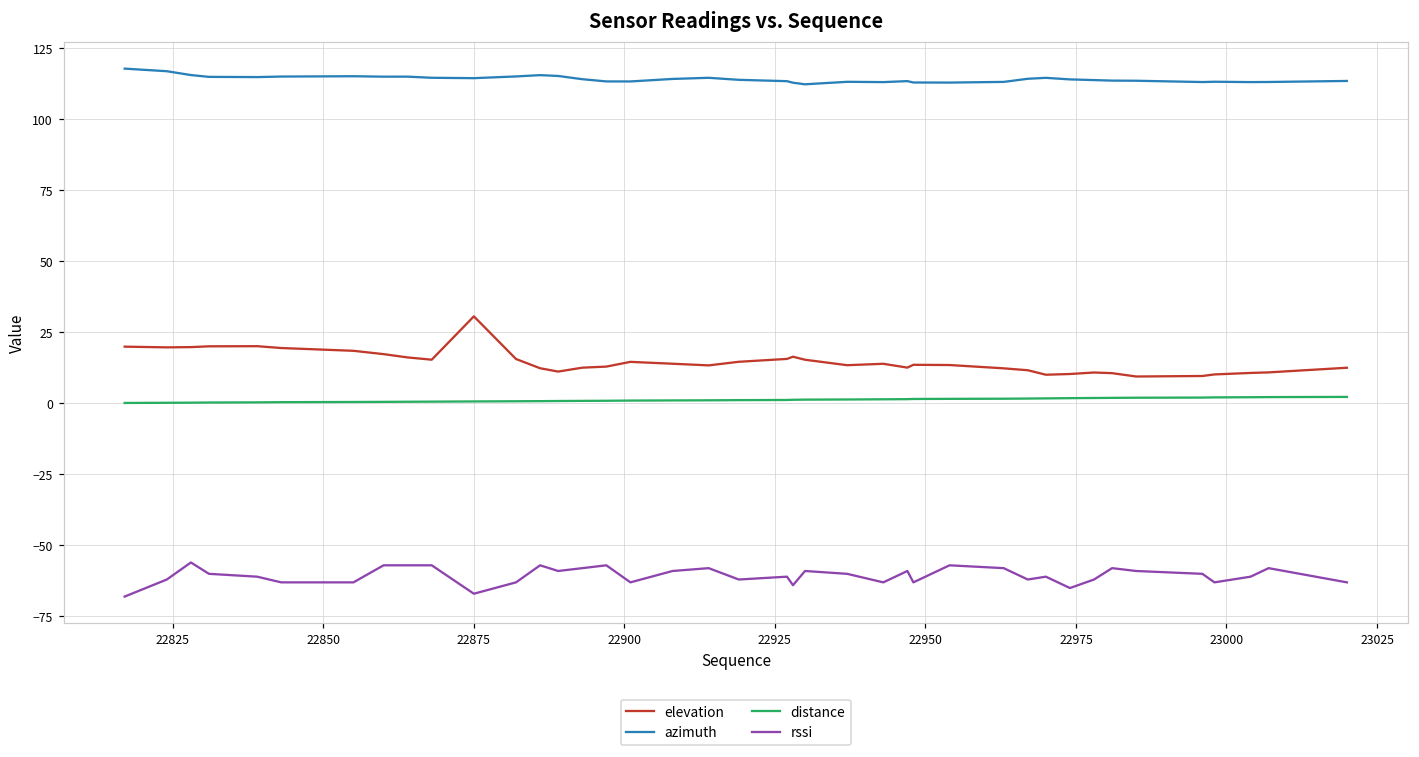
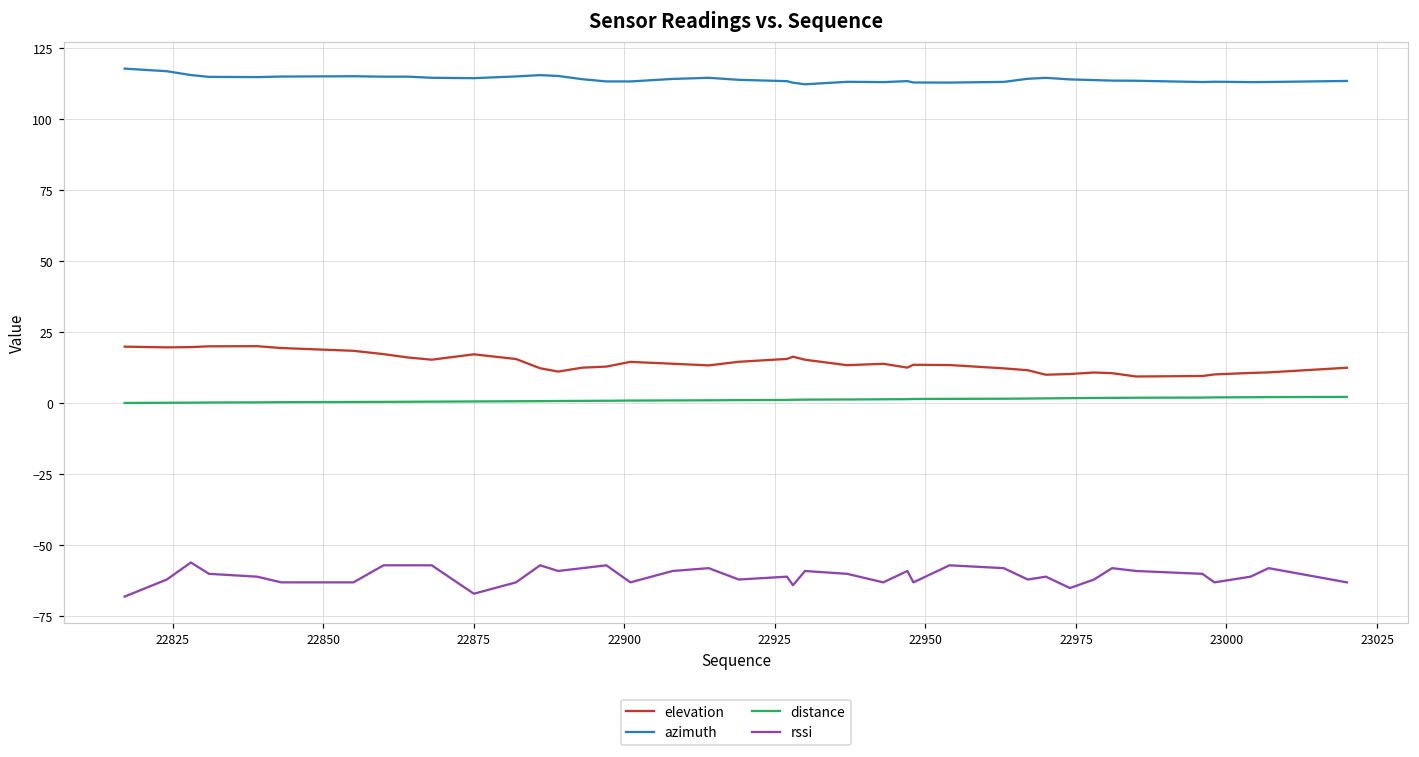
  {
    "elevation": {
-     "22875": 31
+     "22875": 17
    },
    "azimuth": {
      "22875": 114
    },
    "distance": {
      "22875": 1
    },
    "rssi": {
      "22875": -67
    }
  }
